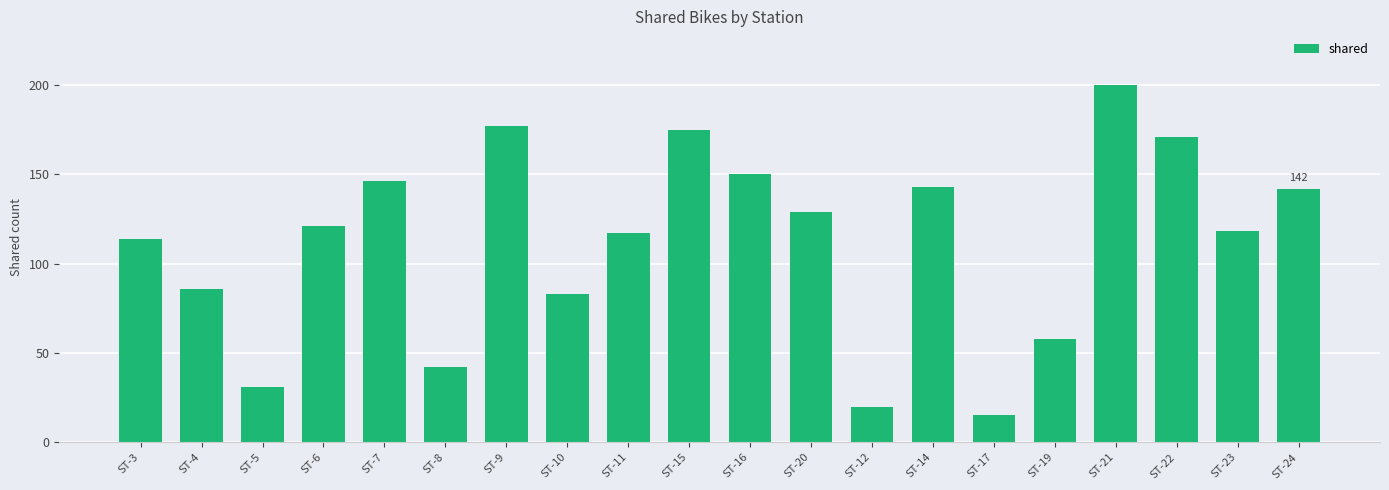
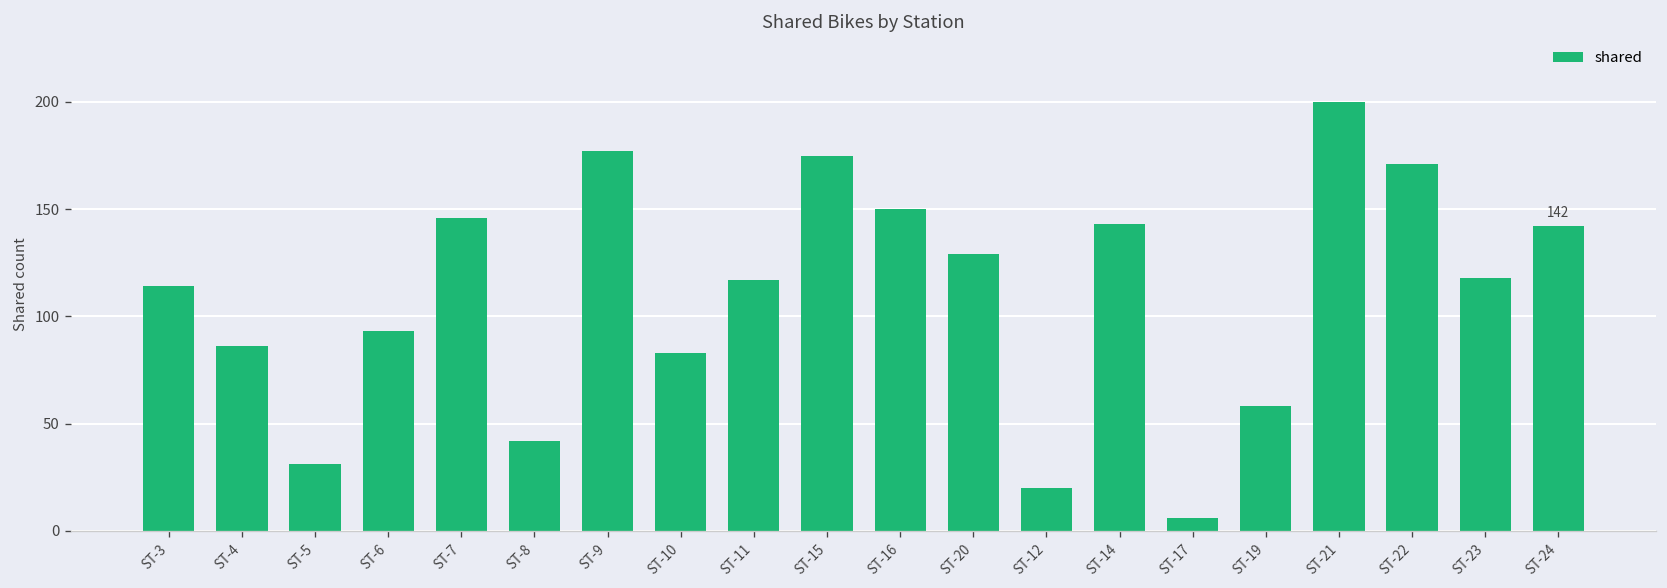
  {
    "ST-3": 114,
    "ST-4": 86,
    "ST-5": 31,
-   "ST-6": 121,
+   "ST-6": 93,
    "ST-7": 146,
    "ST-8": 42,
    "ST-9": 177,
    "ST-10": 83,
    "ST-11": 117,
    "ST-15": 175,
    "ST-16": 150,
    "ST-20": 129,
    "ST-12": 20,
    "ST-14": 143,
-   "ST-17": 15,
+   "ST-17": 6,
    "ST-19": 58,
    "ST-21": 200,
    "ST-22": 171,
    "ST-23": 118
  }
